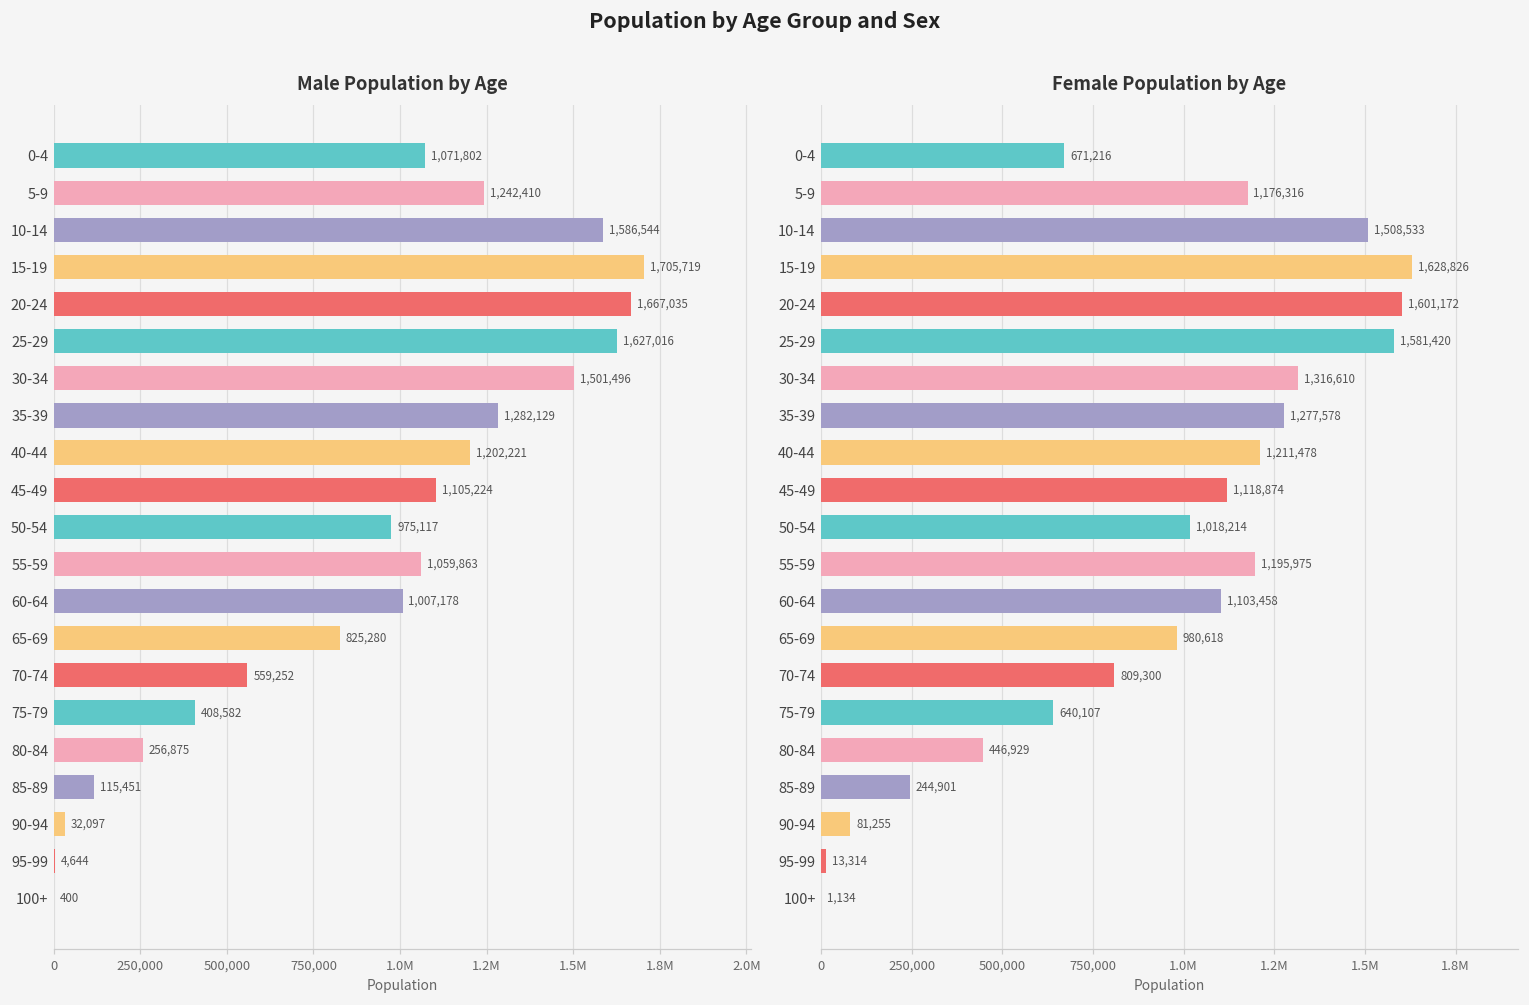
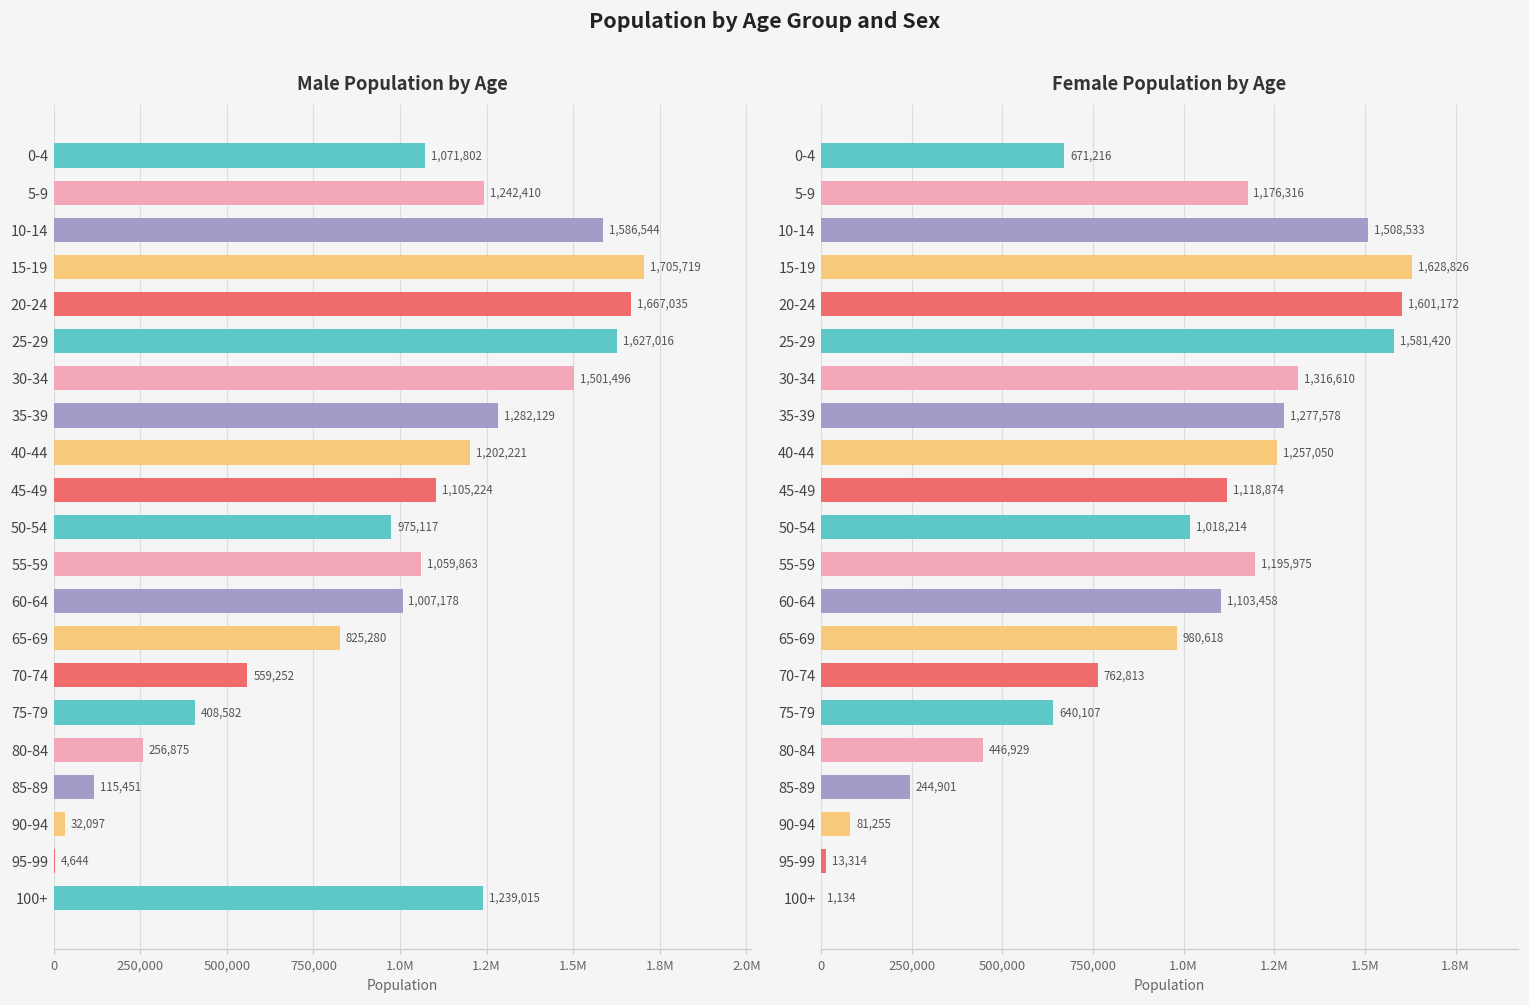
  {
    "Male Population by Age": {
      "0-4": "1,071,802",
      "5-9": "1,242,410",
      "10-14": "1,586,544",
      "15-19": "1,705,719",
      "20-24": "1,667,035",
      "25-29": "1,627,016",
      "30-34": "1,501,496",
      "35-39": "1,282,129",
      "40-44": "1,202,221",
      "45-49": "1,105,224",
      "50-54": "975,117",
      "55-59": "1,059,863",
      "60-64": "1,007,178",
      "65-69": "825,280",
      "70-74": "559,252",
      "75-79": "408,582",
      "80-84": "256,875",
      "85-89": "115,451",
      "90-94": "32,097",
      "95-99": "4,644",
-     "100+": "400"
+     "100+": "1,239,015"
    },
    "Female Population by Age": {
      "0-4": "671,216",
      "5-9": "1,176,316",
      "10-14": "1,508,533",
      "15-19": "1,628,826",
      "20-24": "1,601,172",
      "25-29": "1,581,420",
      "30-34": "1,316,610",
      "35-39": "1,277,578",
-     "40-44": "1,211,478",
+     "40-44": "1,257,050",
      "45-49": "1,118,874",
      "50-54": "1,018,214",
      "55-59": "1,195,975",
      "60-64": "1,103,458",
      "65-69": "980,618",
-     "70-74": "809,300",
+     "70-74": "762,813",
      "75-79": "640,107",
      "80-84": "446,929",
      "85-89": "244,901",
      "90-94": "81,255",
      "95-99": "13,314",
      "100+": "1,134"
    }
  }
